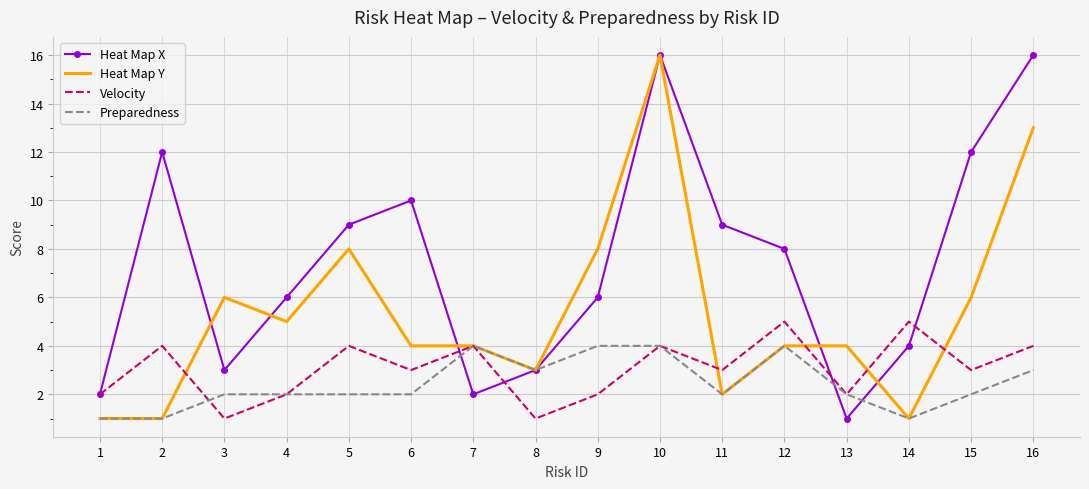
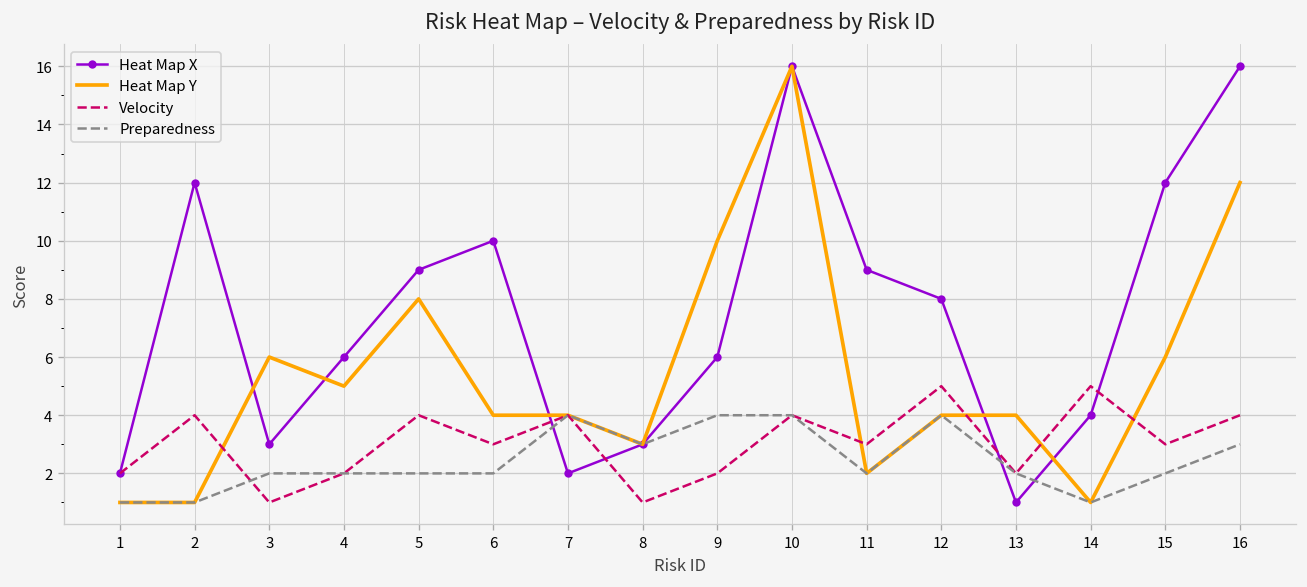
  {
    "Heat Map X": {
      "2": 12,
      "3": 3,
      "4": 6,
      "5": 9,
      "6": 10,
      "7": 2,
      "9": 6,
      "11": 9,
      "12": 8,
      "13": 1,
      "14": 4,
      "15": 12,
      "16": 16
    },
    "Heat Map Y": {
      "3": 6,
      "4": 5,
      "5": 8,
      "6": 4,
-     "9": 8,
+     "9": 10,
      "13": 4,
      "15": 6,
-     "16": 13
+     "16": 12
    },
    "Velocity": {
      "2": 4,
      "3": 1,
      "5": 4,
      "6": 3,
      "8": 1,
      "9": 2,
      "11": 3,
      "12": 5,
      "14": 5,
      "15": 3,
      "16": 4
    },
    "Preparedness": {
      "3": 2,
      "5": 2,
      "6": 2,
      "9": 4,
      "15": 2,
      "16": 3
    }
  }
